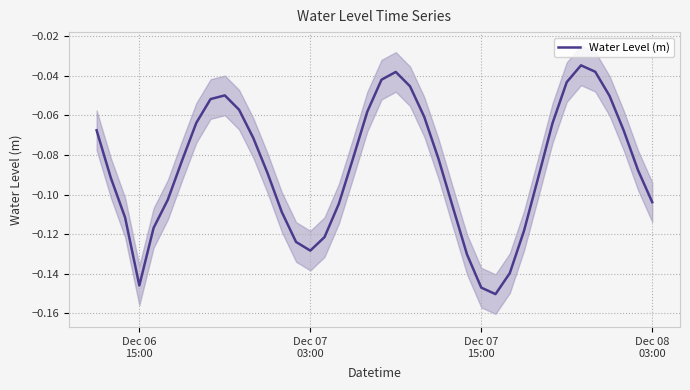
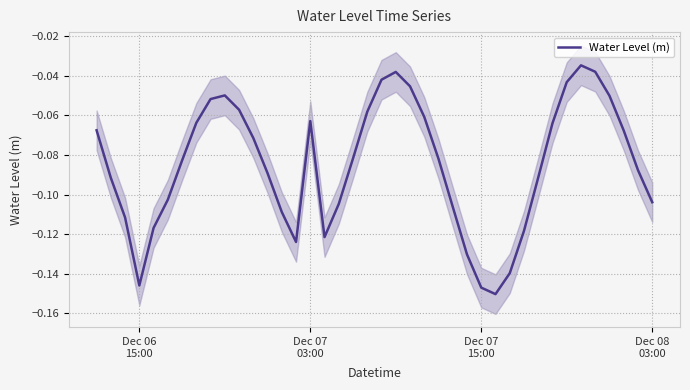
  {
    "Water Level (m)": {
      "Dec 06 15:00": -0.146,
-     "Dec 07 03:00": -0.128,
+     "Dec 07 03:00": -0.063,
      "Dec 07 15:00": -0.147,
      "Dec 08 03:00": -0.104
    }
  }
